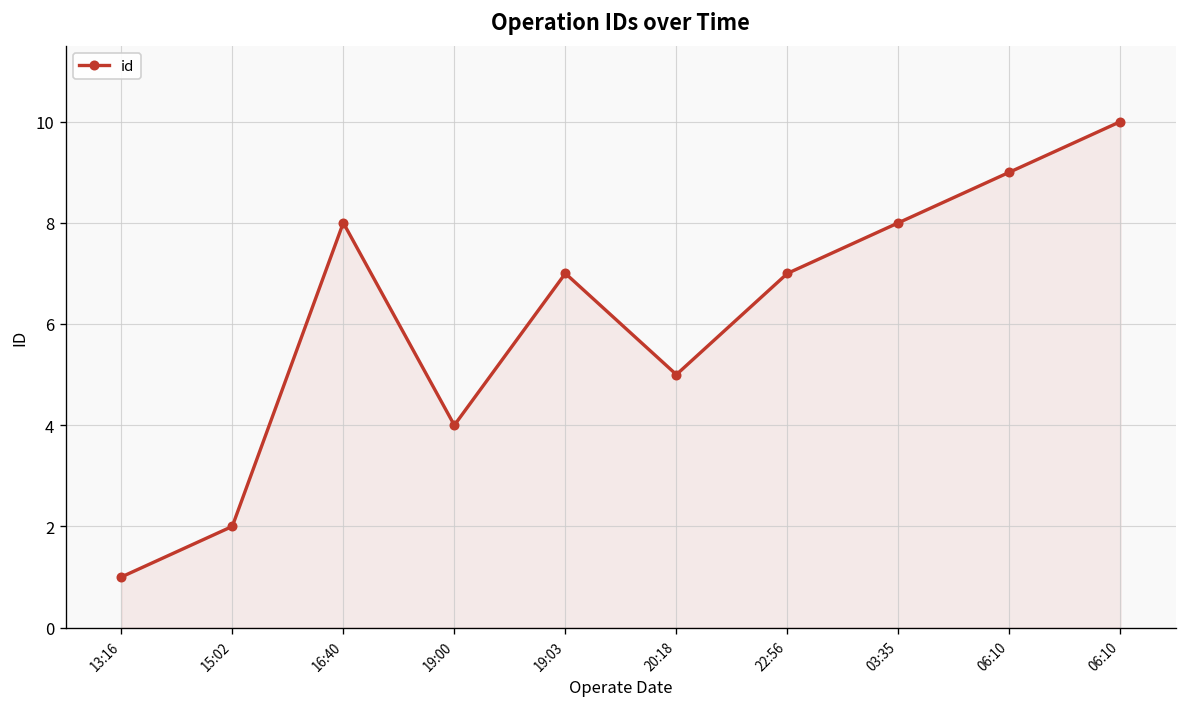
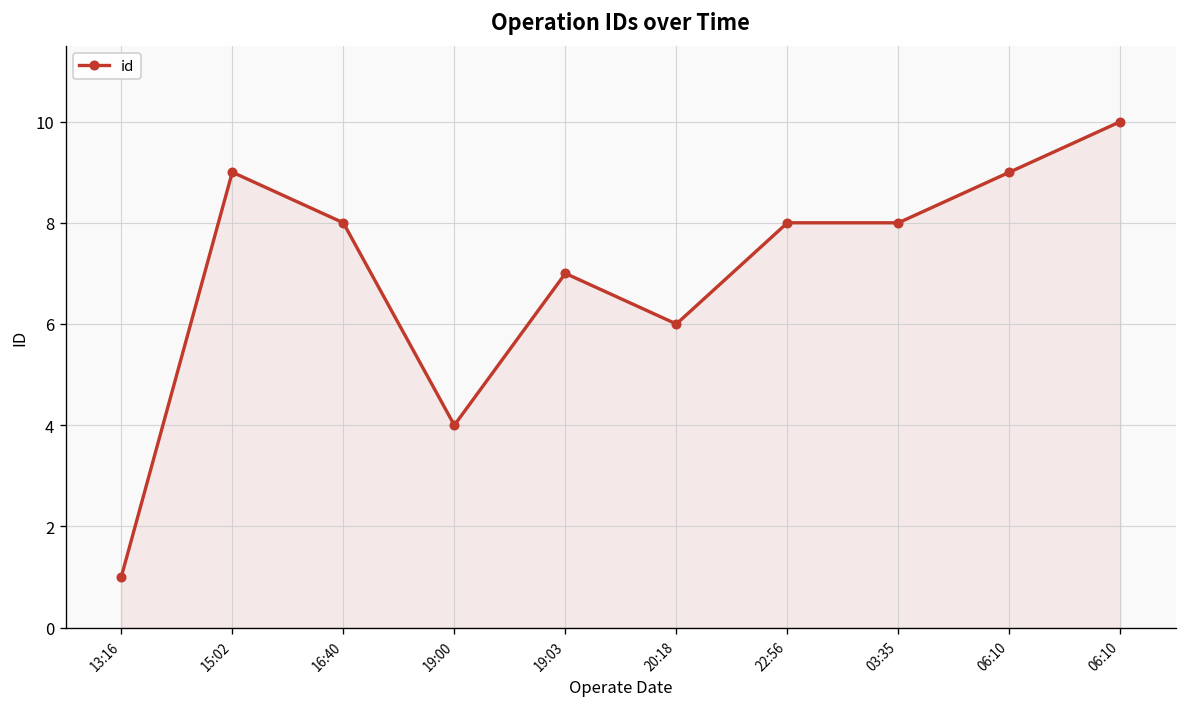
  {
    "13:16": 1,
-   "15:02": 2,
+   "15:02": 9,
    "16:40": 8,
    "19:00": 4,
    "19:03": 7,
-   "20:18": 5,
-   "22:56": 7,
+   "20:18": 6,
+   "22:56": 8,
    "03:35": 8
  }
